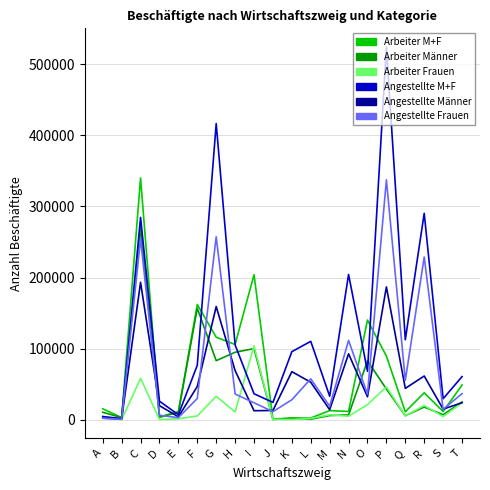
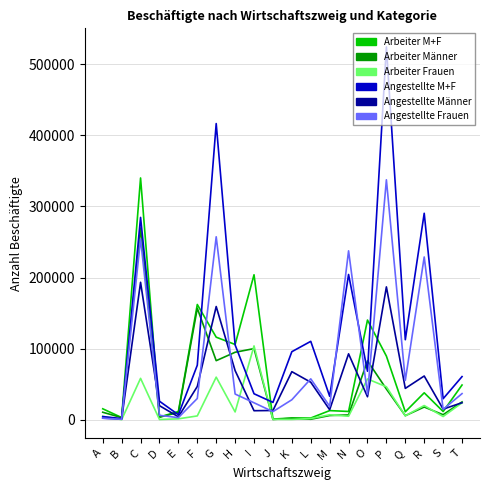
  {
    "Arbeiter Frauen": {
      "C": 60000,
      "F": 10000,
-     "G": 30000,
+     "G": 60000,
      "H": 10000,
      "I": 100000,
-     "O": 20000
+     "O": 60000
    },
    "Angestellte Frauen": {
      "C": 250000,
      "F": 30000,
      "G": 260000,
      "H": 40000,
      "I": 20000,
      "K": 30000,
      "L": 60000,
      "M": 20000,
-     "N": 110000,
+     "N": 240000,
      "O": 40000,
      "P": 340000,
      "Q": 60000,
      "R": 230000,
      "T": 40000
    }
  }
